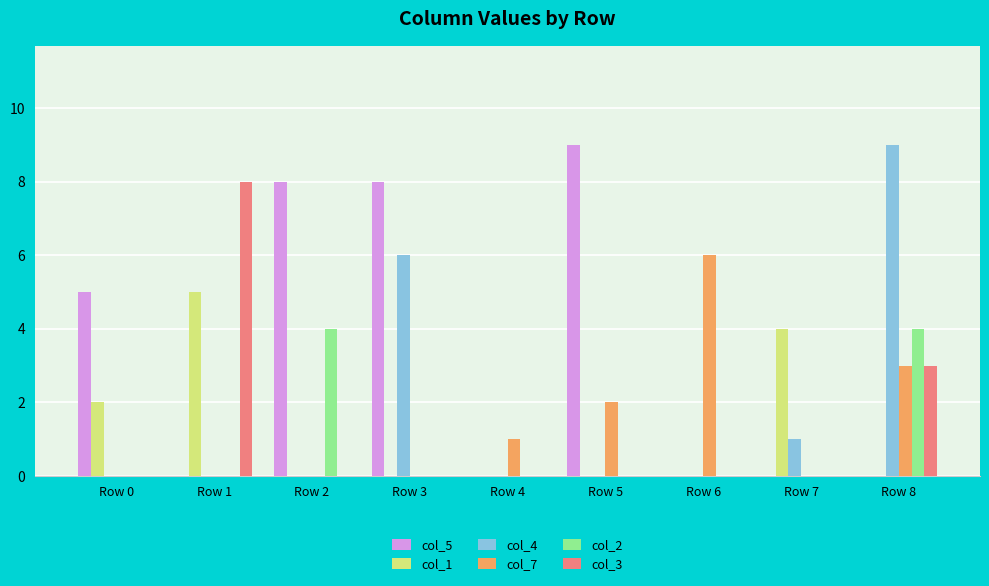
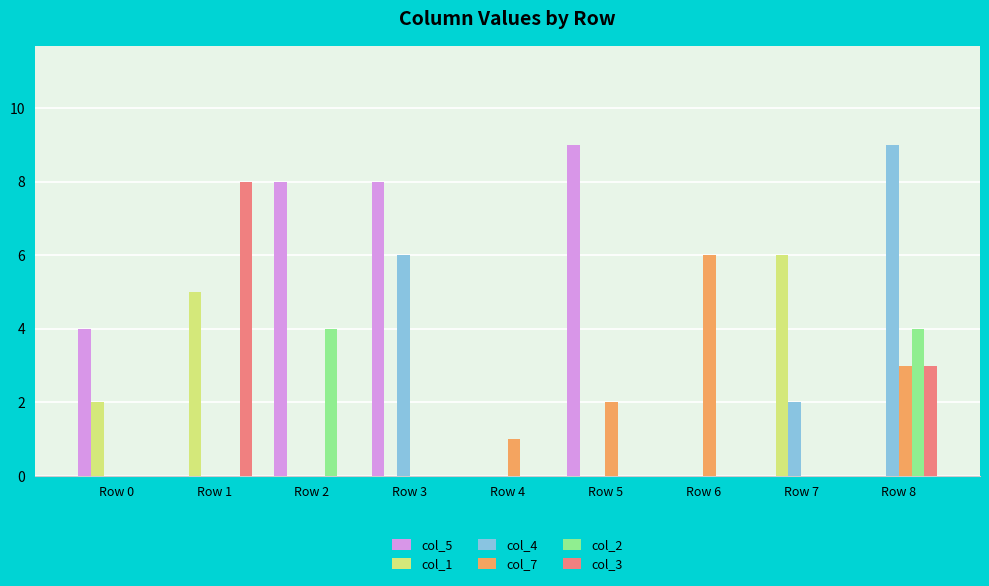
  {
    "col_5": {
-     "Row 0": 5,
+     "Row 0": 4,
      "Row 1": 0,
      "Row 2": 8,
      "Row 3": 8,
      "Row 4": 0,
      "Row 5": 9,
      "Row 6": 0,
      "Row 7": 0,
      "Row 8": 0
    },
    "col_1": {
      "Row 0": 2,
      "Row 1": 5,
      "Row 2": 0,
      "Row 3": 0,
      "Row 4": 0,
      "Row 5": 0,
      "Row 6": 0,
-     "Row 7": 4,
+     "Row 7": 6,
      "Row 8": 0
    },
    "col_4": {
      "Row 0": 0,
      "Row 1": 0,
      "Row 2": 0,
      "Row 3": 6,
      "Row 4": 0,
      "Row 5": 0,
      "Row 6": 0,
-     "Row 7": 1,
+     "Row 7": 2,
      "Row 8": 9
    },
    "col_2": {
      "Row 0": 0,
      "Row 1": 0,
      "Row 2": 4,
      "Row 3": 0,
      "Row 4": 0,
      "Row 5": 0,
      "Row 6": 0,
      "Row 7": 0,
      "Row 8": 4
    }
  }
